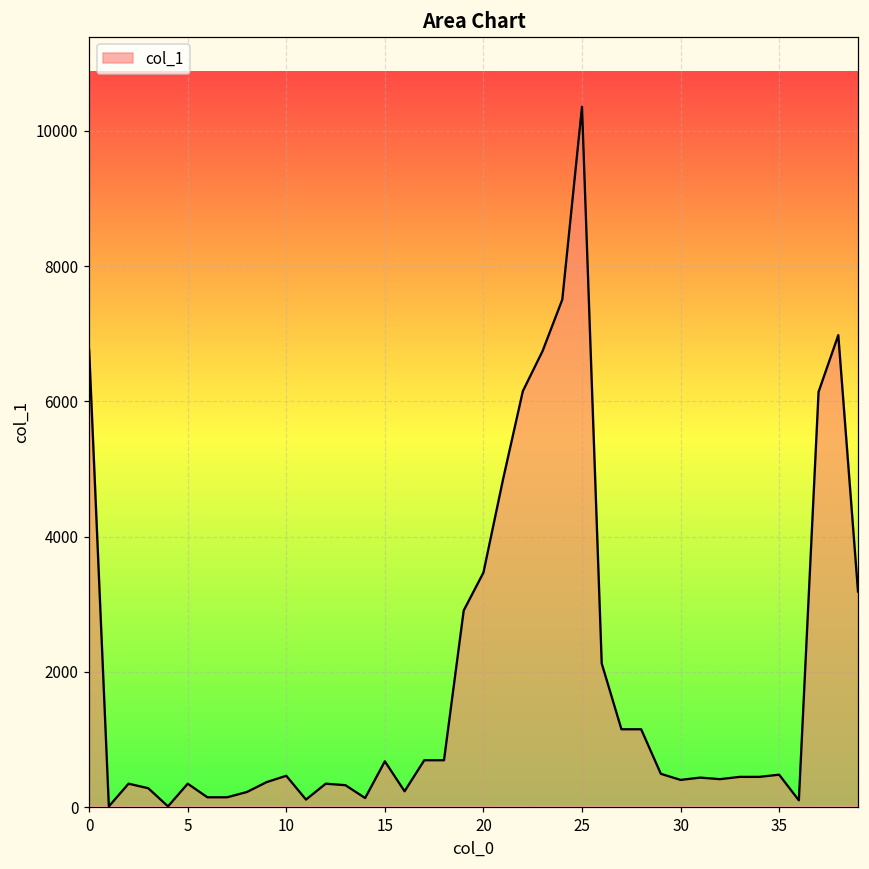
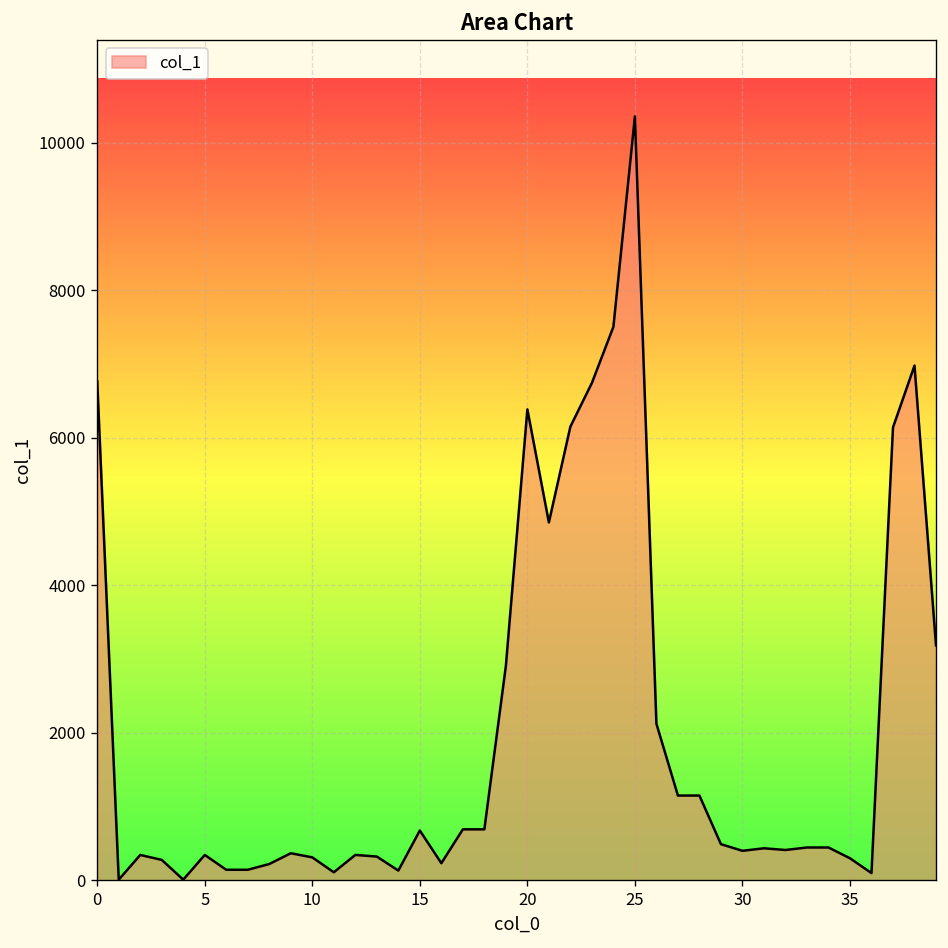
  {
    "0": 6800,
    "5": 300,
-   "10": 500,
+   "10": 300,
    "15": 700,
-   "20": 3500,
+   "20": 6400,
    "25": 10400,
    "30": 400,
-   "35": 500
+   "35": 300
  }
